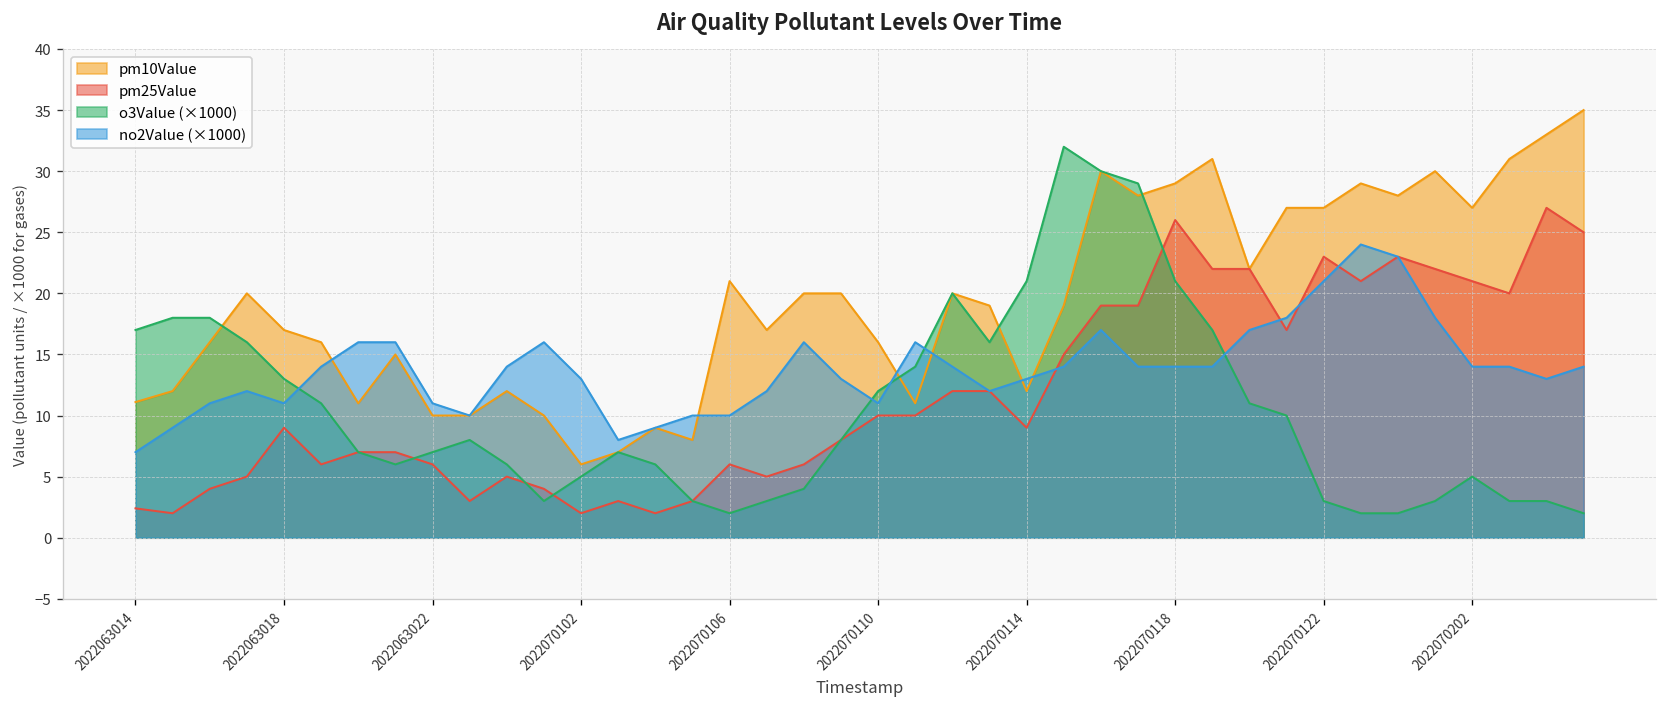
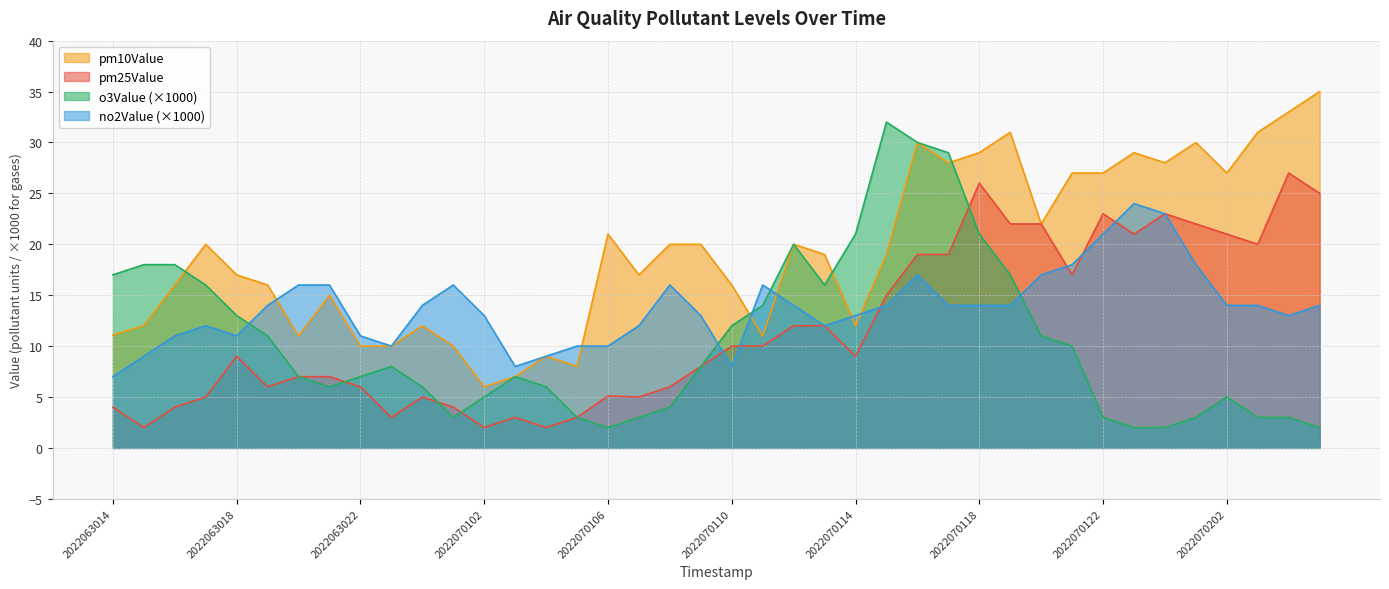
  {
    "pm10Value": {
      "2022063014": 11.1,
      "2022063018": 17.0,
      "2022063022": 10.0,
      "2022070102": 6.0,
      "2022070106": 21.0,
      "2022070110": 16.0,
      "2022070114": 12.0,
      "2022070118": 29.0,
      "2022070122": 27.0,
      "2022070202": 27.0
    },
    "pm25Value": {
-     "2022063014": 2.4,
+     "2022063014": 4.0,
      "2022063018": 9.0,
      "2022063022": 6.0,
      "2022070102": 2.0,
-     "2022070106": 6.0,
+     "2022070106": 5.1,
      "2022070110": 10.0,
      "2022070114": 9.0,
      "2022070118": 26.0,
      "2022070122": 23.0,
      "2022070202": 21.0
    },
    "o3Value (×1000)": {
      "2022063014": 17.0,
      "2022063018": 13.0,
      "2022063022": 7.0,
      "2022070102": 5.0,
      "2022070106": 2.0,
      "2022070110": 12.0,
      "2022070114": 21.0,
      "2022070118": 21.0,
      "2022070122": 3.0,
      "2022070202": 5.0
    },
    "no2Value (×1000)": {
      "2022063014": 7.0,
      "2022063018": 11.0,
      "2022063022": 11.0,
      "2022070102": 13.0,
      "2022070106": 10.0,
-     "2022070110": 11.0,
+     "2022070110": 8.0,
      "2022070114": 13.0,
      "2022070118": 14.0,
      "2022070122": 21.0,
      "2022070202": 14.0
    }
  }
